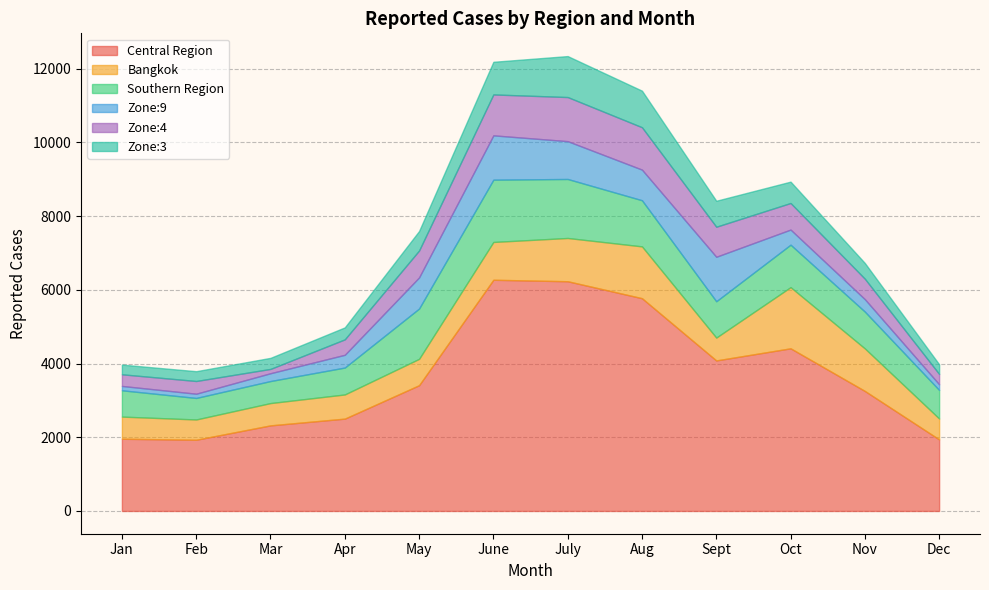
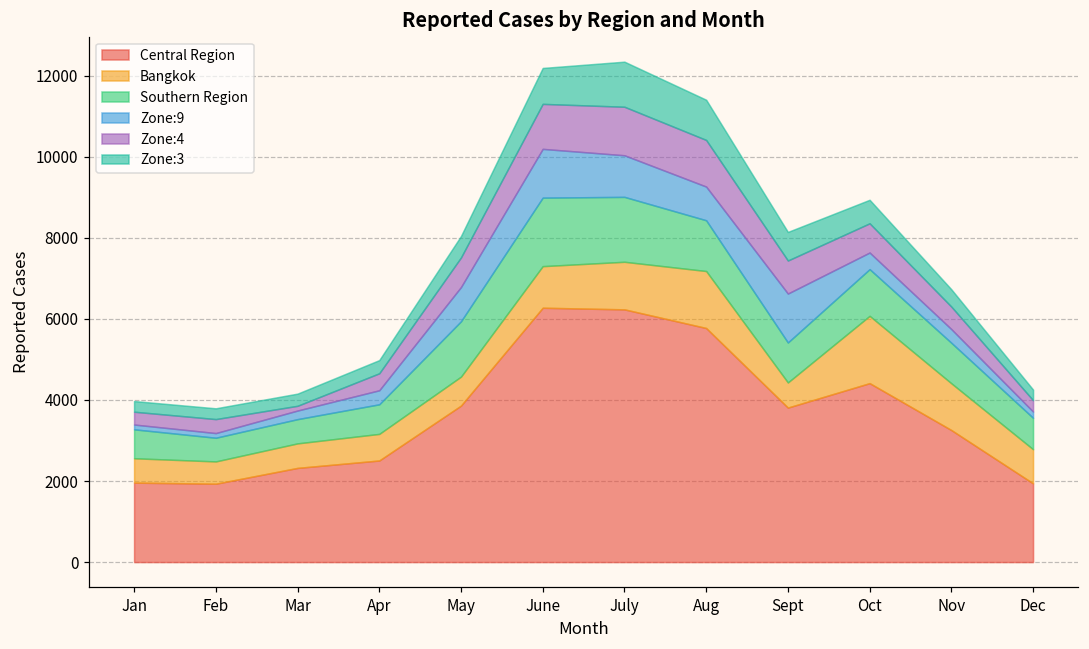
  {
    "Central Region": {
      "Jan": 2000,
      "Feb": 1900,
      "Mar": 2300,
      "Apr": 2500,
-     "May": 3400,
+     "May": 3900,
      "June": 6300,
      "July": 6200,
      "Aug": 5800,
-     "Sept": 4100,
+     "Sept": 3800,
      "Oct": 4400,
      "Nov": 3300,
      "Dec": 1900
    },
    "Bangkok": {
      "Jan": 600,
      "Feb": 600,
      "Mar": 600,
      "Apr": 700,
      "May": 700,
      "June": 1000,
      "July": 1200,
      "Aug": 1400,
      "Sept": 600,
      "Oct": 1700,
      "Nov": 1200,
-     "Dec": 600
+     "Dec": 800
    },
    "Zone:9": {
      "Jan": 100,
      "Feb": 100,
      "Mar": 200,
      "Apr": 300,
      "May": 800,
      "June": 1200,
      "July": 1000,
      "Aug": 800,
      "Sept": 1200,
      "Oct": 400,
      "Nov": 300,
      "Dec": 200
    },
    "Zone:4": {
      "Jan": 300,
      "Feb": 300,
      "Mar": 100,
      "Apr": 400,
      "May": 700,
      "June": 1100,
      "July": 1200,
      "Aug": 1200,
      "Sept": 800,
      "Oct": 700,
      "Nov": 600,
      "Dec": 300
    }
  }
